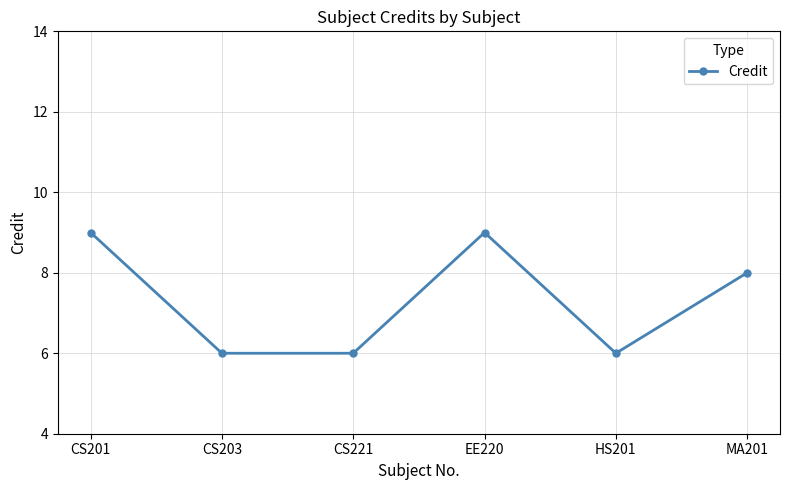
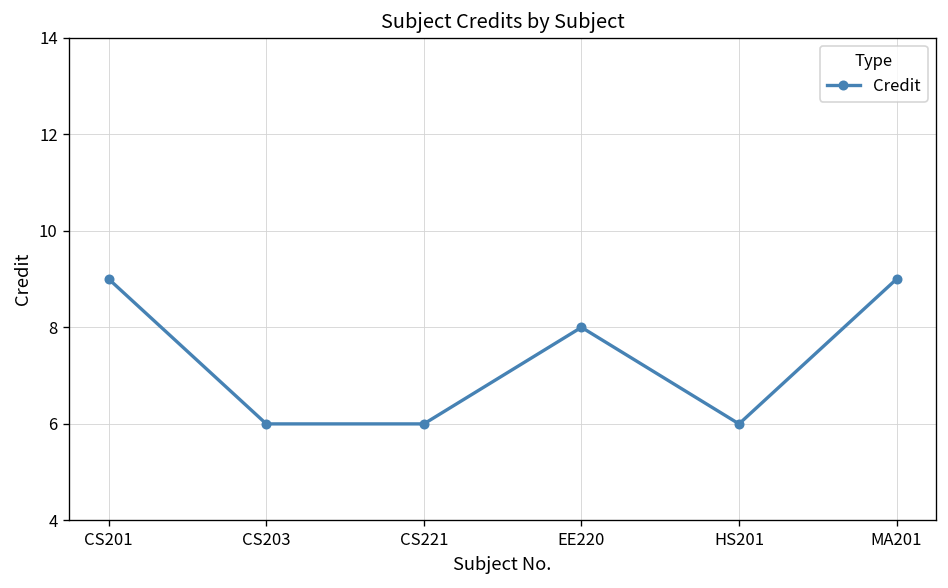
  {
    "CS201": 9,
    "CS203": 6,
    "CS221": 6,
-   "EE220": 9,
+   "EE220": 8,
    "HS201": 6,
-   "MA201": 8
+   "MA201": 9
  }
